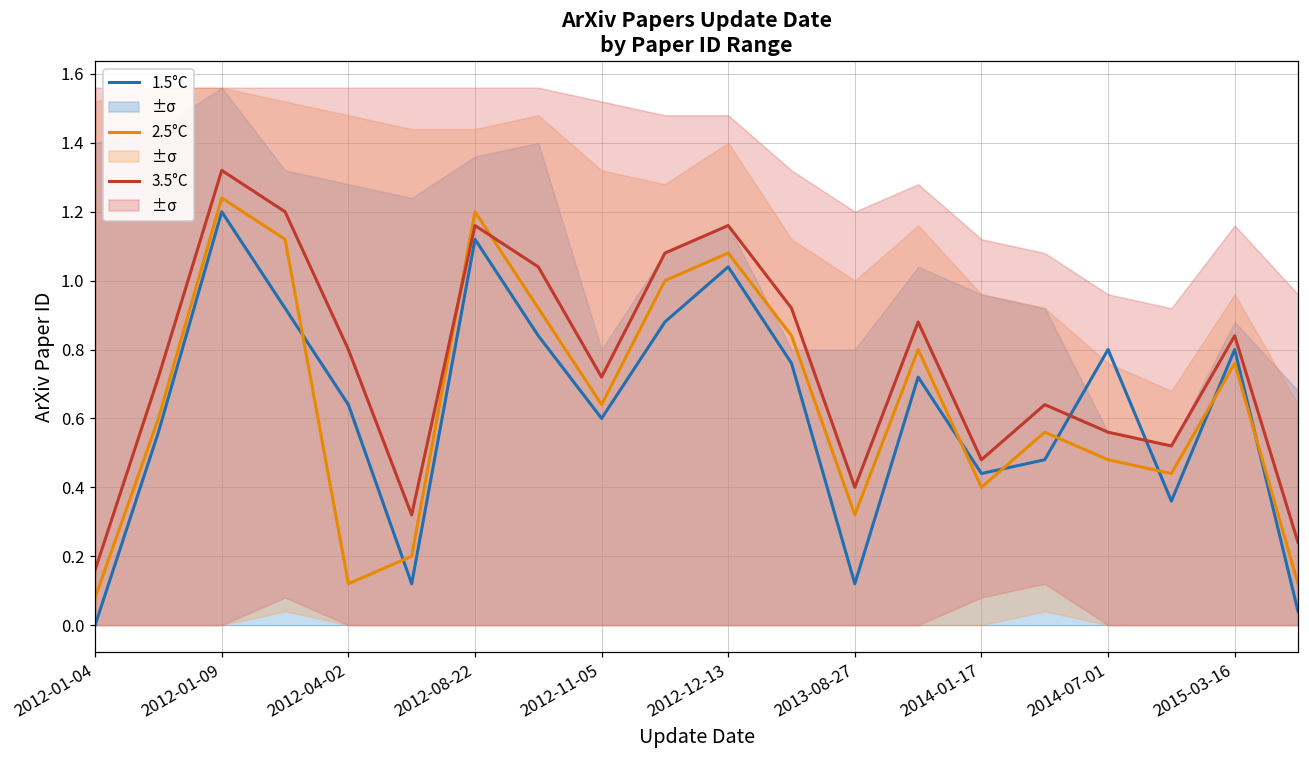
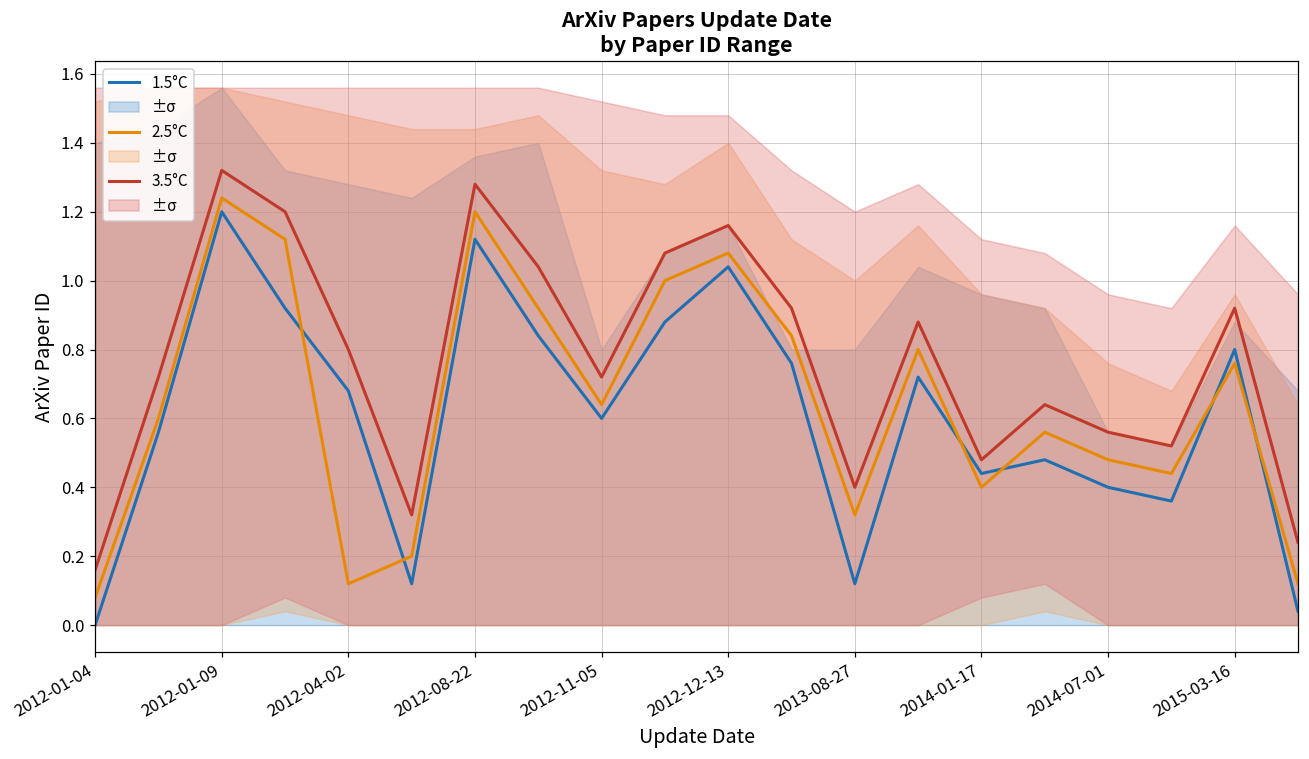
  {
    "1.5°C": {
      "2012-01-04": 0.00,
      "2012-01-09": 1.20,
-     "2012-04-02": 0.64,
+     "2012-04-02": 0.68,
      "2012-08-22": 1.12,
      "2012-11-05": 0.60,
      "2012-12-13": 1.04,
      "2013-08-27": 0.12,
      "2014-01-17": 0.44,
-     "2014-07-01": 0.80,
+     "2014-07-01": 0.40,
      "2015-03-16": 0.80
    },
    "2.5°C": {
      "2012-01-04": 0.08,
      "2012-01-09": 1.24,
      "2012-04-02": 0.12,
      "2012-08-22": 1.20,
      "2012-11-05": 0.64,
      "2012-12-13": 1.08,
      "2013-08-27": 0.32,
      "2014-01-17": 0.40,
      "2014-07-01": 0.48,
      "2015-03-16": 0.76
    },
    "3.5°C": {
      "2012-01-04": 0.16,
      "2012-01-09": 1.32,
      "2012-04-02": 0.80,
-     "2012-08-22": 1.16,
+     "2012-08-22": 1.28,
      "2012-11-05": 0.72,
      "2013-08-27": 0.40,
      "2014-01-17": 0.48,
-     "2015-03-16": 0.84
+     "2015-03-16": 0.92
    }
  }
